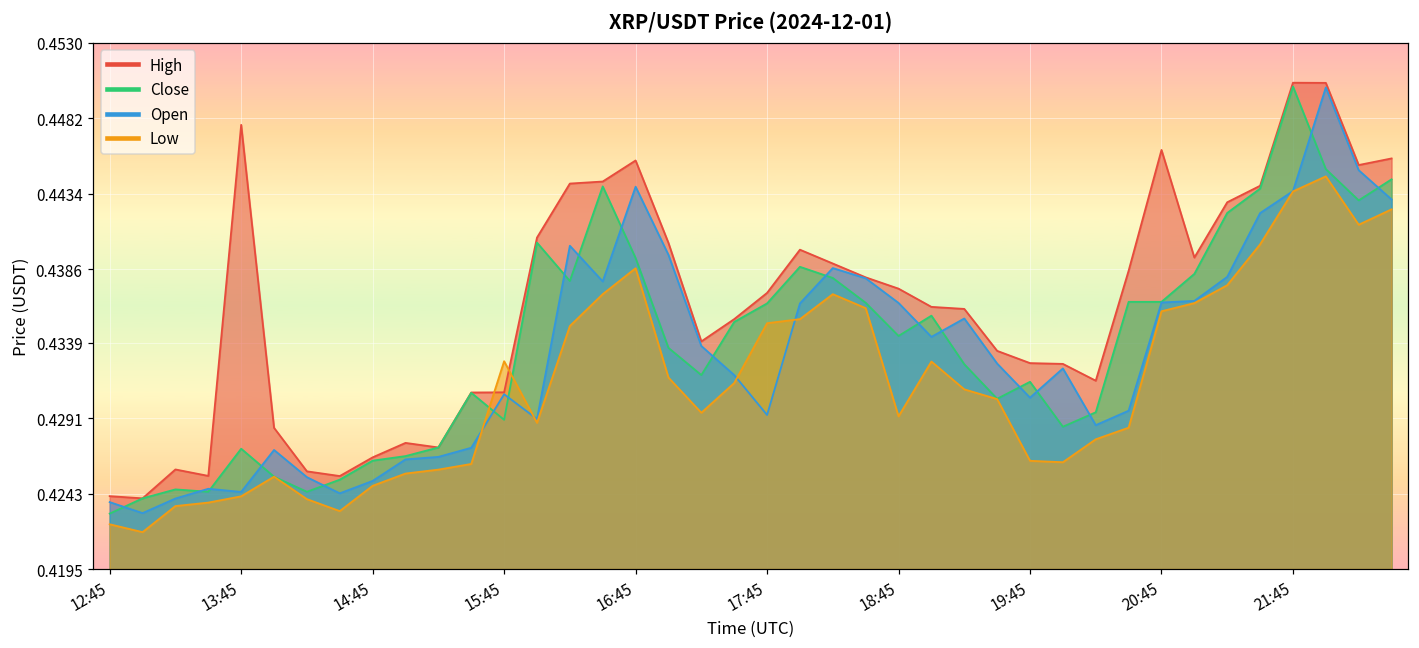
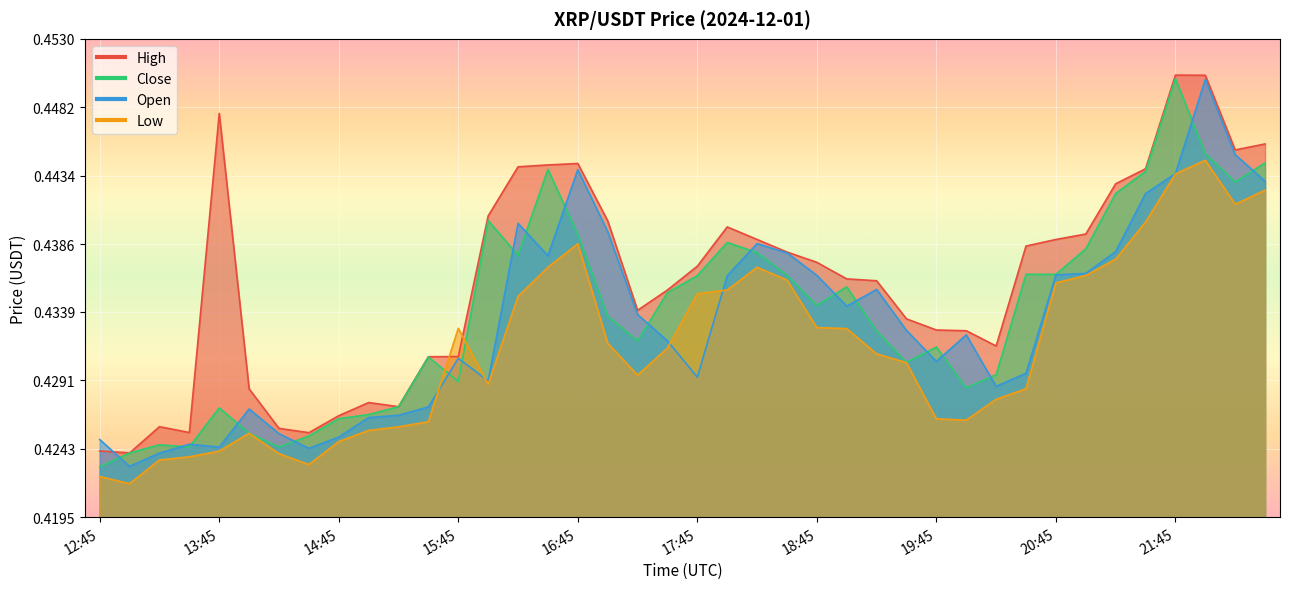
  {
    "High": {
      "12:45": 0.4241,
      "13:45": 0.4478,
      "14:45": 0.4266,
-     "16:45": 0.4455,
+     "16:45": 0.4443,
      "17:45": 0.4371,
      "18:45": 0.4374,
      "19:45": 0.4326,
-     "20:45": 0.4462,
+     "20:45": 0.4390,
      "21:45": 0.4505
    },
    "Close": {
      "12:45": 0.4230,
      "13:45": 0.4272,
      "14:45": 0.4264,
      "15:45": 0.4290,
      "16:45": 0.4393,
      "17:45": 0.4364,
      "18:45": 0.4343,
      "19:45": 0.4314,
      "21:45": 0.4502
    },
    "Open": {
-     "12:45": 0.4238,
+     "12:45": 0.4249,
      "13:45": 0.4244,
      "14:45": 0.4251,
      "16:45": 0.4438,
      "17:45": 0.4293,
      "18:45": 0.4364,
      "19:45": 0.4304
    },
    "Low": {
      "12:45": 0.4224,
      "13:45": 0.4241,
      "14:45": 0.4248,
      "15:45": 0.4327,
      "16:45": 0.4387,
      "17:45": 0.4352,
-     "18:45": 0.4292,
+     "18:45": 0.4328,
      "19:45": 0.4264,
      "20:45": 0.4359
    }
  }
